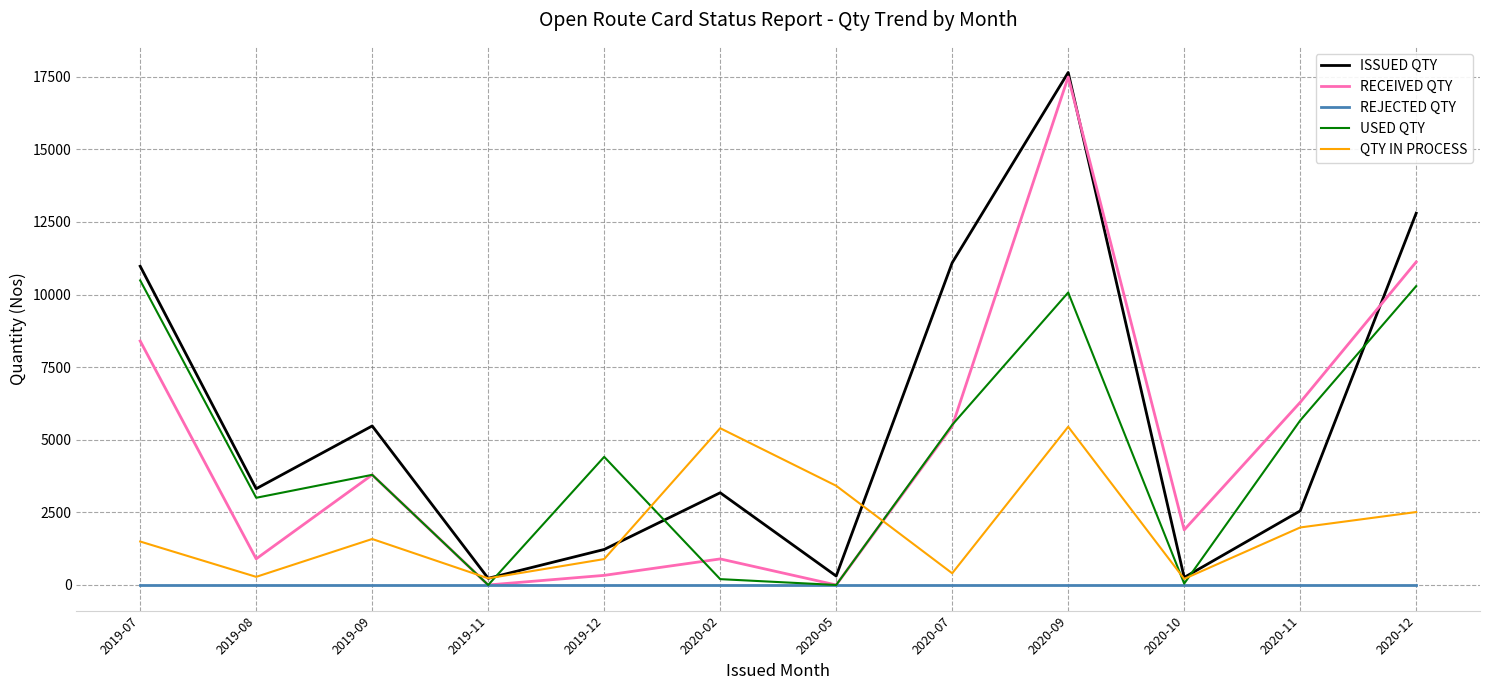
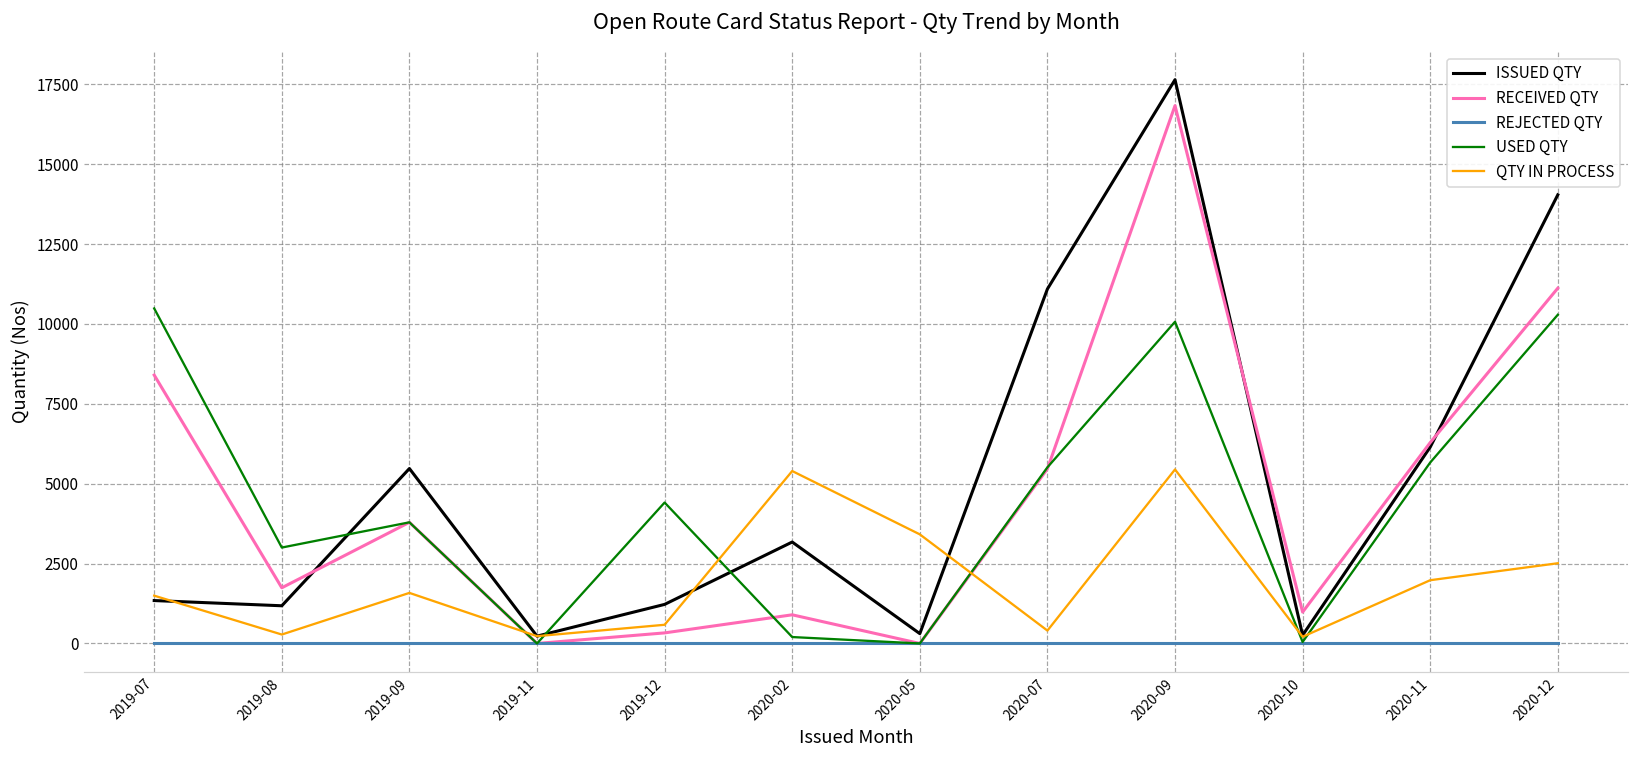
  {
    "ISSUED QTY": {
-     "2019-07": 11000,
-     "2019-08": 3300,
+     "2019-07": 1300,
+     "2019-08": 1200,
      "2019-09": 5500,
      "2019-12": 1200,
      "2020-02": 3200,
      "2020-05": 300,
      "2020-07": 11100,
      "2020-09": 17600,
-     "2020-11": 2600,
-     "2020-12": 12800
+     "2020-11": 6100,
+     "2020-12": 14000
    },
    "RECEIVED QTY": {
      "2019-07": 8400,
-     "2019-08": 900,
+     "2019-08": 1700,
      "2019-12": 300,
      "2020-02": 900,
-     "2020-09": 17500,
-     "2020-10": 1900,
+     "2020-09": 16800,
+     "2020-10": 1000,
      "2020-11": 6300,
      "2020-12": 11100
    },
    "REJECTED QTY": {
      "2019-07": 0,
      "2019-08": 0,
      "2019-09": 0,
      "2019-12": 0,
      "2020-02": 0,
      "2020-07": 0,
      "2020-09": 0,
      "2020-11": 0,
      "2020-12": 0
    },
    "USED QTY": {
      "2019-07": 10500,
      "2019-08": 3000,
      "2019-12": 4400,
      "2020-02": 200,
      "2020-09": 10100,
      "2020-11": 5700,
      "2020-12": 10300
    },
    "QTY IN PROCESS": {
      "2019-07": 1500,
      "2019-08": 300,
      "2019-09": 1600,
-     "2019-12": 900,
+     "2019-12": 600,
      "2020-02": 5400,
      "2020-05": 3400,
      "2020-07": 400,
      "2020-09": 5400,
      "2020-11": 2000,
      "2020-12": 2500
    }
  }
